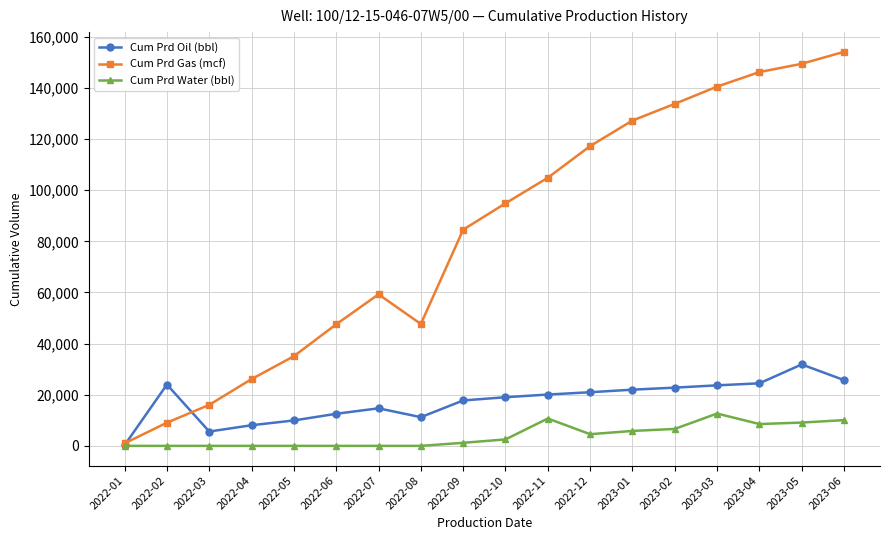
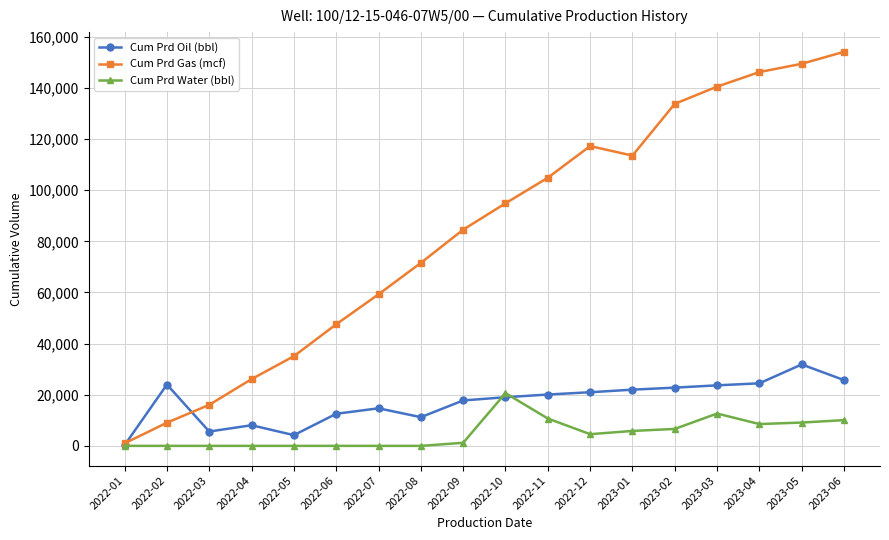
  {
    "Cum Prd Oil (bbl)": {
      "2022-02": "24,000",
      "2022-03": "6,000",
      "2022-04": "8,000",
-     "2022-05": "10,000",
+     "2022-05": "4,000",
      "2022-06": "13,000",
      "2022-07": "15,000",
      "2022-08": "11,000",
      "2022-09": "18,000",
      "2022-10": "19,000",
      "2022-11": "20,000",
      "2022-12": "21,000",
      "2023-01": "22,000",
      "2023-02": "23,000",
      "2023-03": "24,000",
      "2023-04": "24,000",
      "2023-05": "32,000",
      "2023-06": "26,000"
    },
    "Cum Prd Gas (mcf)": {
      "2022-02": "9,000",
      "2022-03": "16,000",
      "2022-04": "26,000",
      "2022-05": "35,000",
      "2022-06": "48,000",
      "2022-07": "59,000",
-     "2022-08": "48,000",
+     "2022-08": "72,000",
      "2022-09": "85,000",
      "2022-10": "95,000",
      "2022-11": "105,000",
      "2022-12": "117,000",
-     "2023-01": "127,000",
+     "2023-01": "114,000",
      "2023-02": "134,000",
      "2023-03": "141,000",
      "2023-04": "146,000",
      "2023-05": "149,000",
      "2023-06": "154,000"
    },
    "Cum Prd Water (bbl)": {
      "2022-02": "0",
      "2022-03": "0",
      "2022-04": "0",
      "2022-05": "0",
      "2022-06": "0",
      "2022-07": "0",
      "2022-08": "0",
      "2022-09": "1,000",
-     "2022-10": "3,000",
+     "2022-10": "21,000",
      "2022-11": "11,000",
      "2022-12": "5,000",
      "2023-01": "6,000",
      "2023-02": "7,000",
      "2023-03": "13,000",
      "2023-04": "9,000",
      "2023-05": "9,000",
      "2023-06": "10,000"
    }
  }
